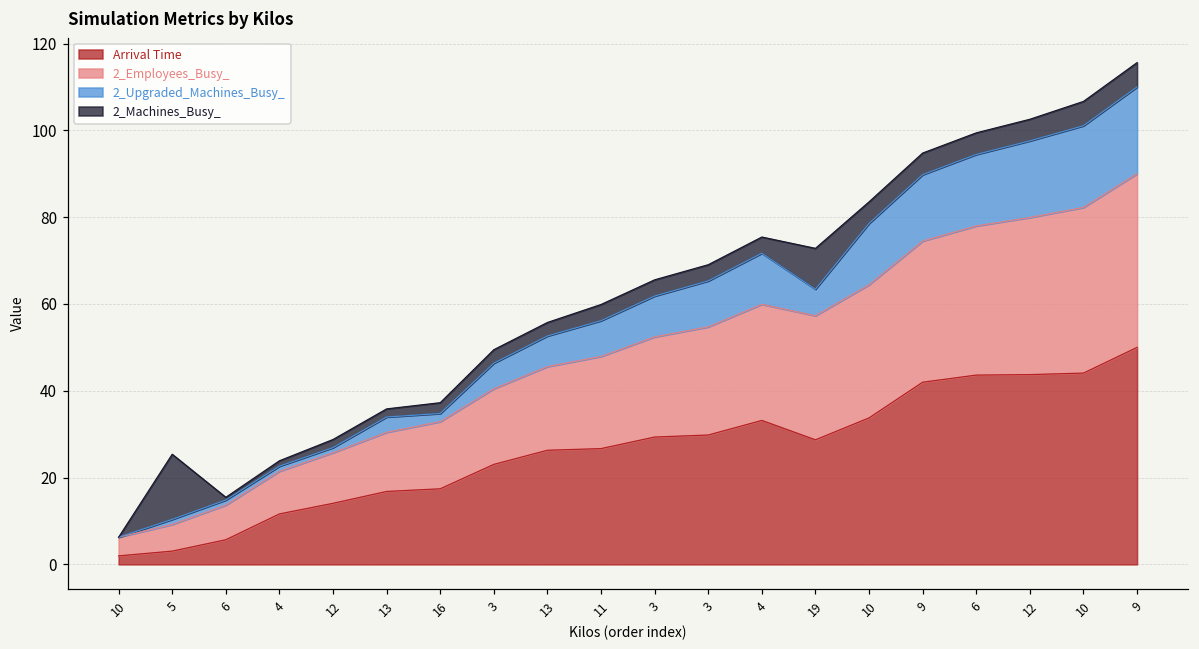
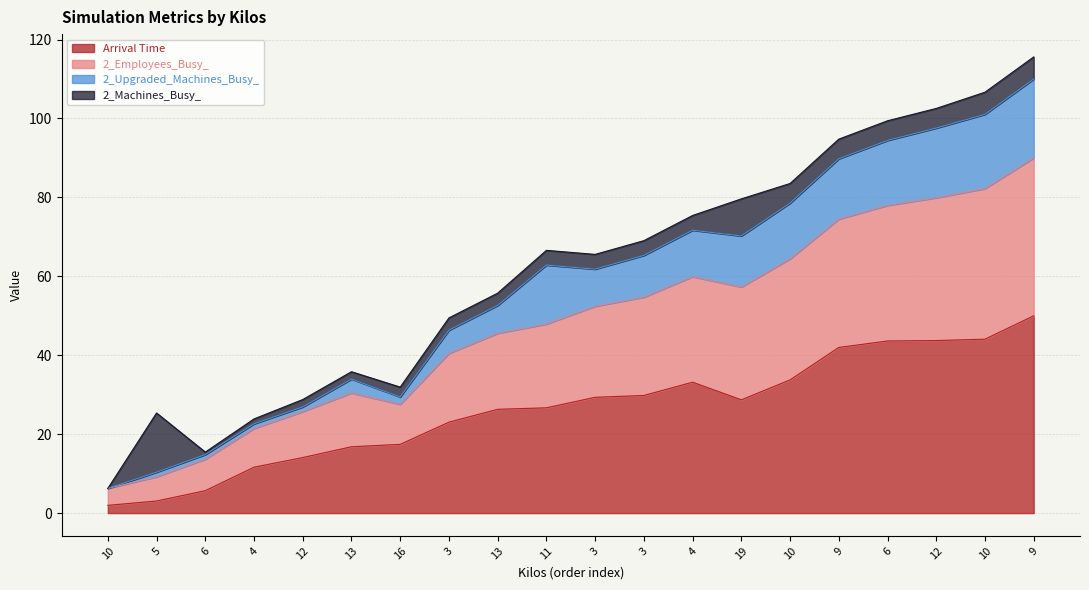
  {
    "Arrival Time": {
      "5": 3,
      "16": 17,
      "11": 27,
      "19": 29
    },
    "2_Employees_Busy_": {
      "5": 6,
-     "16": 15,
+     "16": 10,
      "11": 21,
      "19": 29
    },
    "2_Upgraded_Machines_Busy_": {
      "5": 1,
      "16": 2,
-     "11": 8,
-     "19": 6
+     "11": 15,
+     "19": 13
    },
    "2_Machines_Busy_": {
      "5": 15,
      "16": 2,
      "11": 4,
      "19": 9
    }
  }
